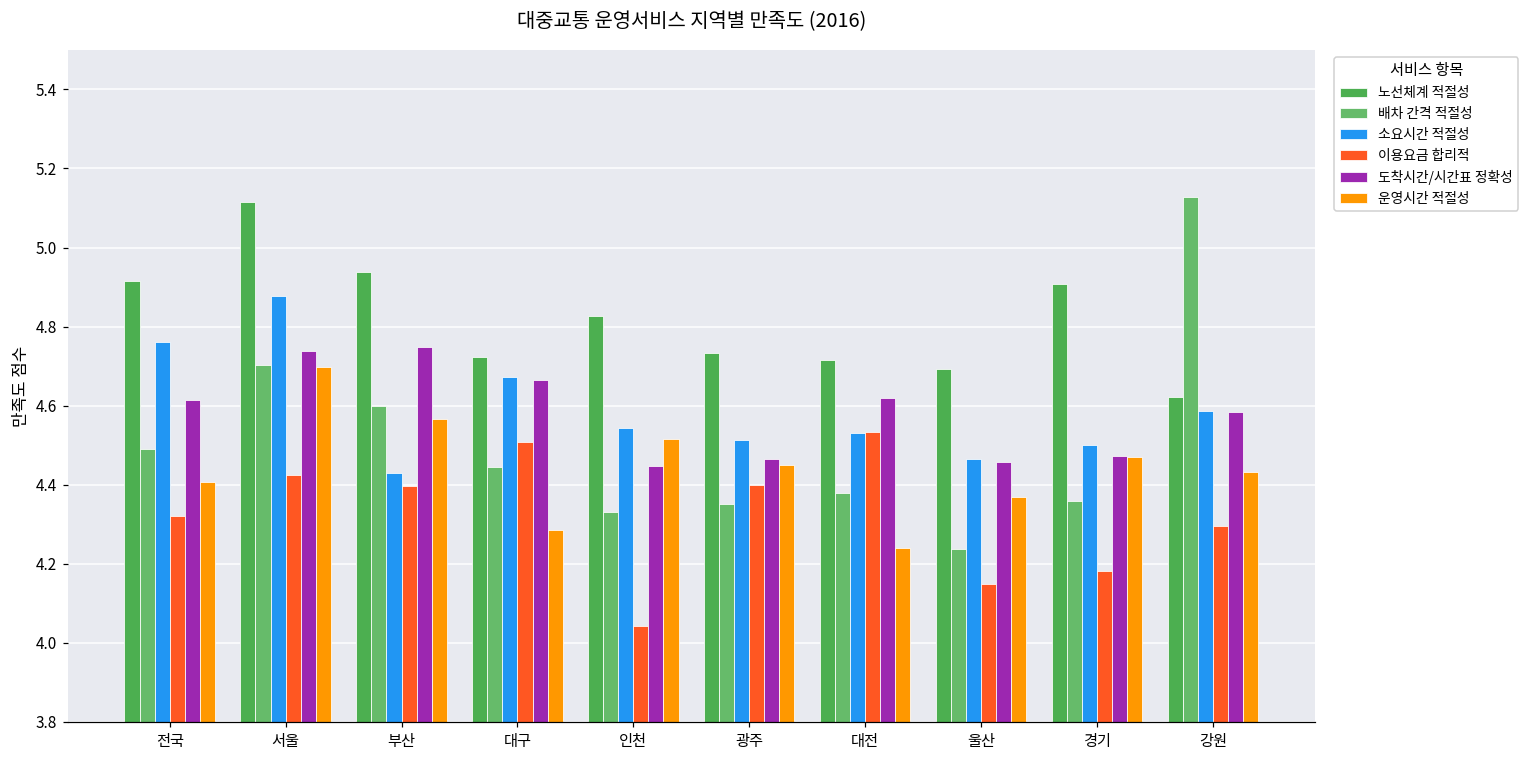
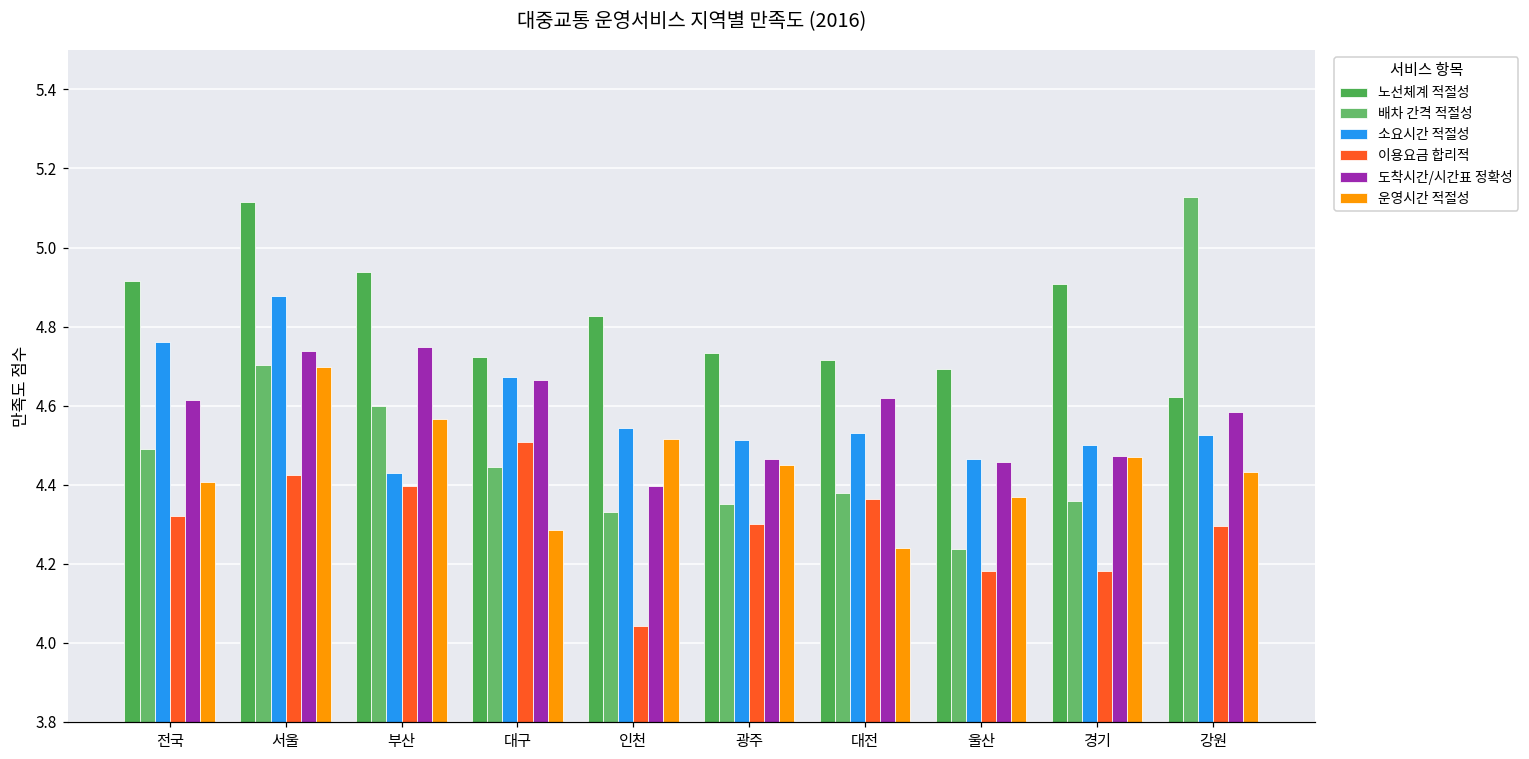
  {
    "소요시간 적절성": {
      "전국": 4.76,
      "서울": 4.88,
      "부산": 4.43,
      "대구": 4.67,
      "인천": 4.54,
      "광주": 4.51,
      "대전": 4.53,
      "울산": 4.47,
      "경기": 4.50,
-     "강원": 4.59
+     "강원": 4.53
    },
    "이용요금 합리적": {
      "전국": 4.32,
      "서울": 4.43,
      "부산": 4.40,
      "대구": 4.51,
      "인천": 4.04,
-     "광주": 4.4,
-     "대전": 4.53,
-     "울산": 4.15,
+     "광주": 4.3,
+     "대전": 4.36,
+     "울산": 4.18,
      "경기": 4.18,
      "강원": 4.30
    },
    "도착시간/시간표 정확성": {
      "전국": 4.62,
      "서울": 4.74,
      "부산": 4.75,
      "대구": 4.67,
-     "인천": 4.45,
+     "인천": 4.40,
      "광주": 4.47,
      "대전": 4.62,
      "울산": 4.46,
      "경기": 4.47,
      "강원": 4.58
    },
    "운영시간 적절성": {
      "전국": 4.41,
      "서울": 4.70,
      "부산": 4.57,
      "대구": 4.29,
      "인천": 4.52,
      "광주": 4.45,
      "대전": 4.24,
      "울산": 4.37,
      "경기": 4.47,
      "강원": 4.43
    }
  }
